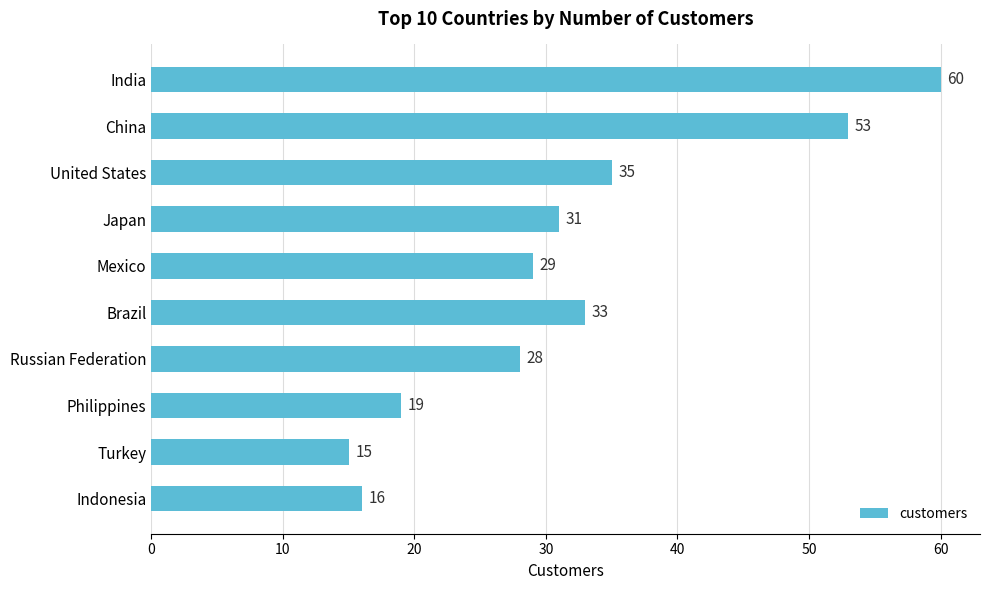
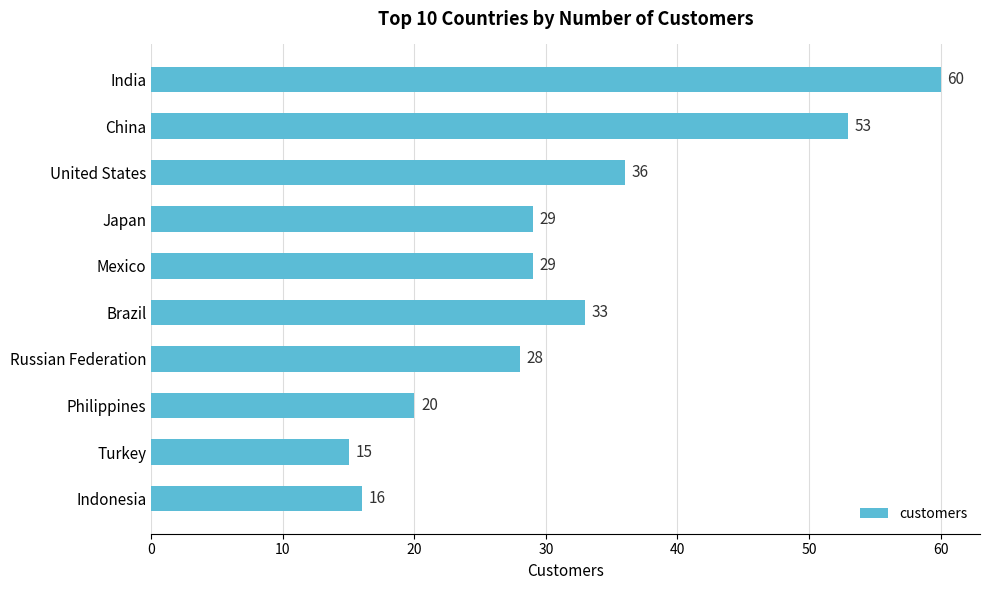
  {
    "India": 60,
    "China": 53,
-   "United States": 35,
-   "Japan": 31,
+   "United States": 36,
+   "Japan": 29,
    "Mexico": 29,
    "Brazil": 33,
    "Russian Federation": 28,
-   "Philippines": 19,
+   "Philippines": 20,
    "Turkey": 15,
    "Indonesia": 16
  }
